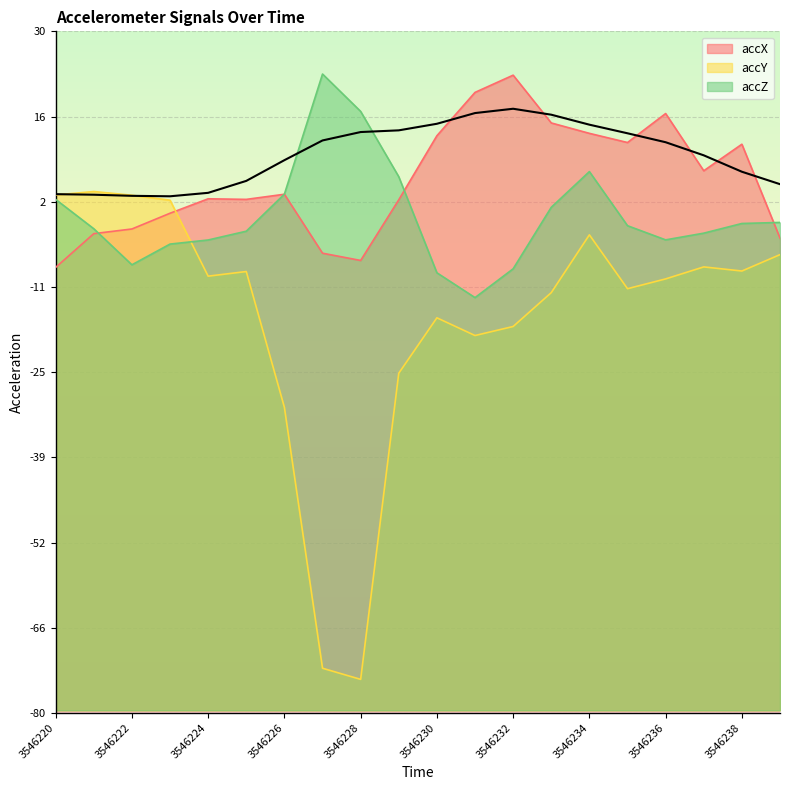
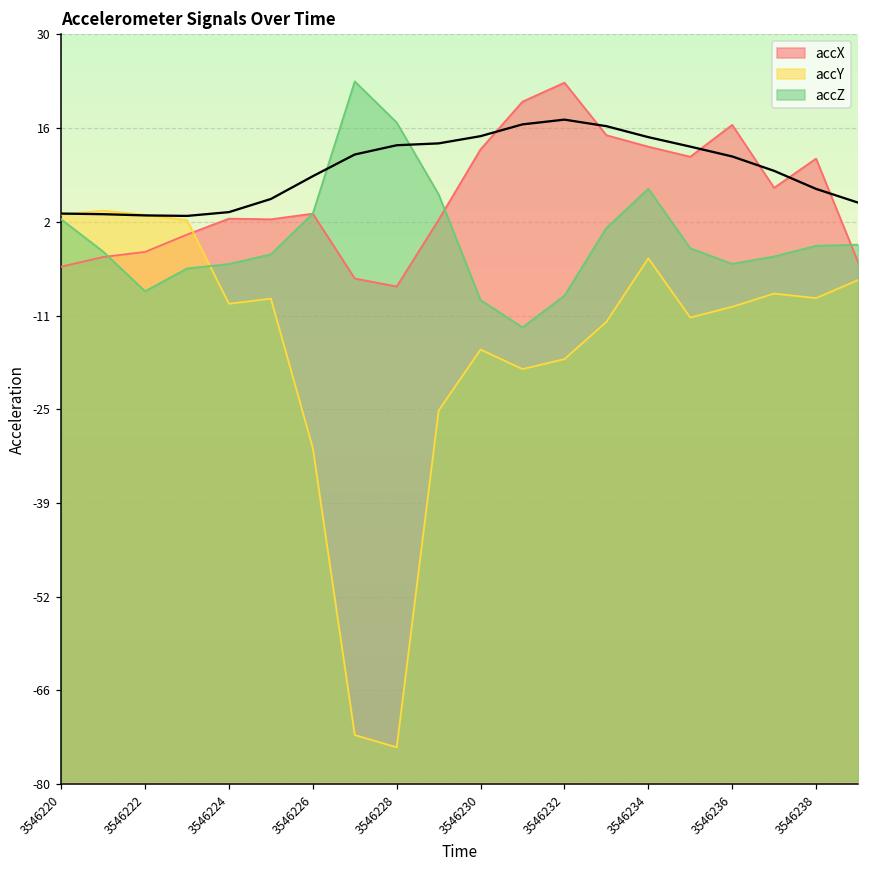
  {
    "accX": {
-     "3546220": -8,
+     "3546220": -4,
      "3546222": -2,
      "3546224": 3,
      "3546228": -7,
      "3546230": 13,
      "3546232": 23,
      "3546234": 14,
      "3546236": 17,
      "3546238": 12
    },
    "accY": {
      "3546224": -10,
      "3546226": -31,
      "3546228": -75,
      "3546230": -16,
      "3546232": -18,
      "3546234": -3,
      "3546236": -10,
      "3546238": -9
    },
    "accZ": {
      "3546220": 3,
      "3546222": -8,
      "3546224": -4,
      "3546228": 17,
      "3546230": -9,
      "3546232": -8,
      "3546234": 7,
      "3546236": -4,
      "3546238": -1
    }
  }
